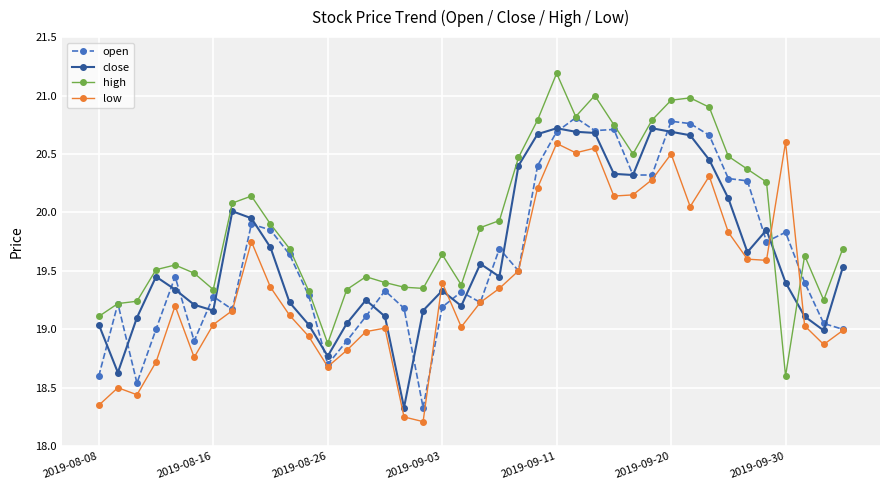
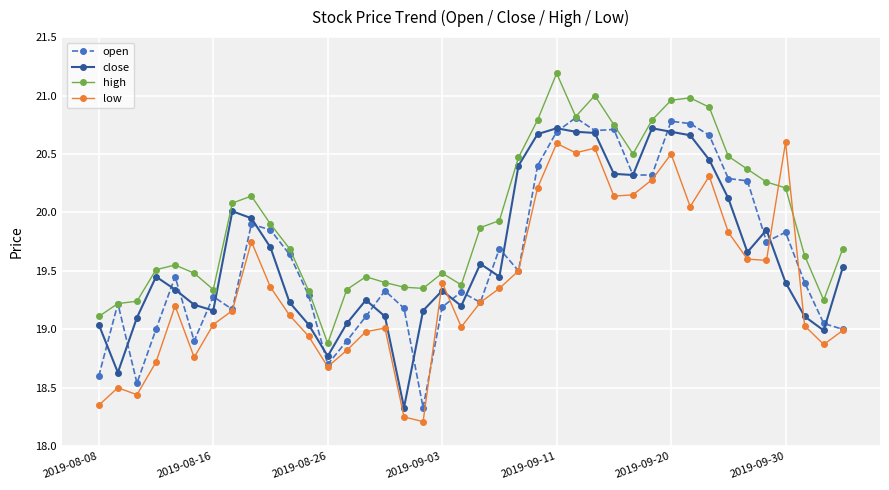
  {
    "high": {
      "2019-08-08": 19.11,
      "2019-08-16": 19.34,
      "2019-08-26": 18.88,
-     "2019-09-03": 19.64,
+     "2019-09-03": 19.48,
      "2019-09-11": 21.19,
      "2019-09-20": 20.96,
-     "2019-09-30": 18.60
+     "2019-09-30": 20.21
    },
    "low": {
      "2019-08-08": 18.35,
      "2019-08-16": 19.04,
      "2019-09-03": 19.40,
      "2019-09-11": 20.59,
      "2019-09-20": 20.50,
      "2019-09-30": 20.60
    }
  }
